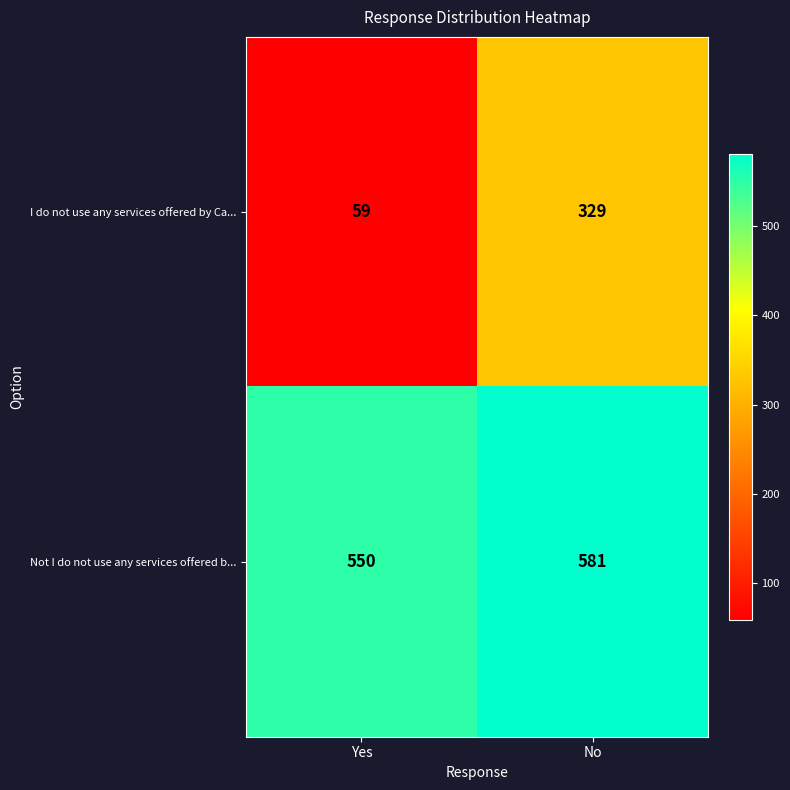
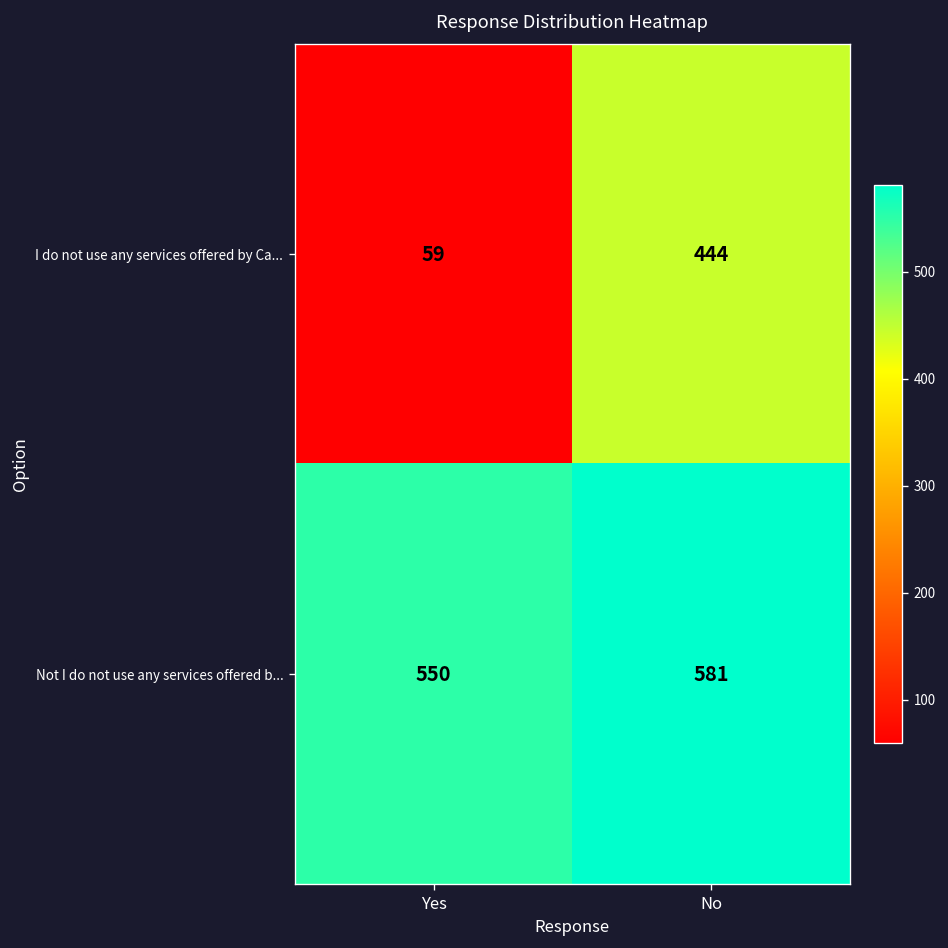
  {
    "I do not use any services offered by Ca...": {
      "Yes": 59,
-     "No": 329
+     "No": 444
    },
    "Not I do not use any services offered b...": {
      "Yes": 550,
      "No": 581
    }
  }
